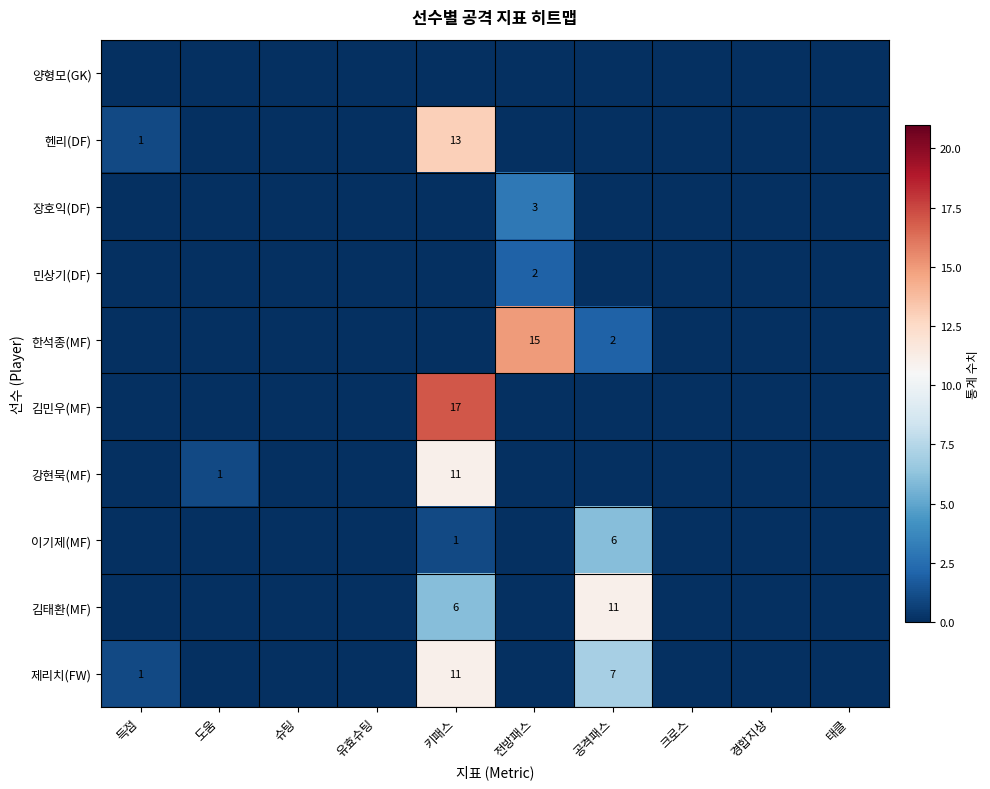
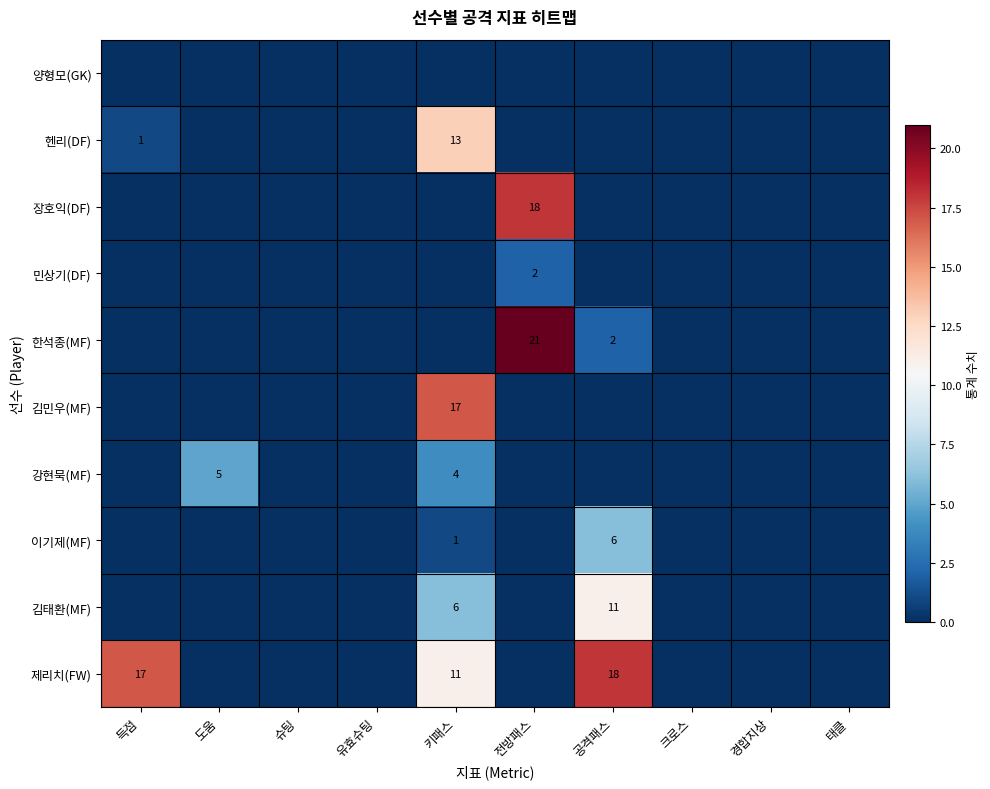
  {
    "헨리(DF)": {
      "득점": 1,
      "키패스": 13
    },
    "장호익(DF)": {
-     "전방패스": 3
+     "전방패스": 18
    },
    "민상기(DF)": {
      "전방패스": 2
    },
    "한석종(MF)": {
-     "전방패스": 15,
+     "전방패스": 21,
      "공격패스": 2
    },
    "김민우(MF)": {
      "키패스": 17
    },
    "강현묵(MF)": {
-     "도움": 1,
-     "키패스": 11
+     "도움": 5,
+     "키패스": 4
    },
    "이기제(MF)": {
      "키패스": 1,
      "공격패스": 6
    },
    "김태환(MF)": {
      "키패스": 6,
      "공격패스": 11
    },
    "제리치(FW)": {
-     "득점": 1,
+     "득점": 17,
      "키패스": 11,
-     "공격패스": 7
+     "공격패스": 18
    }
  }
